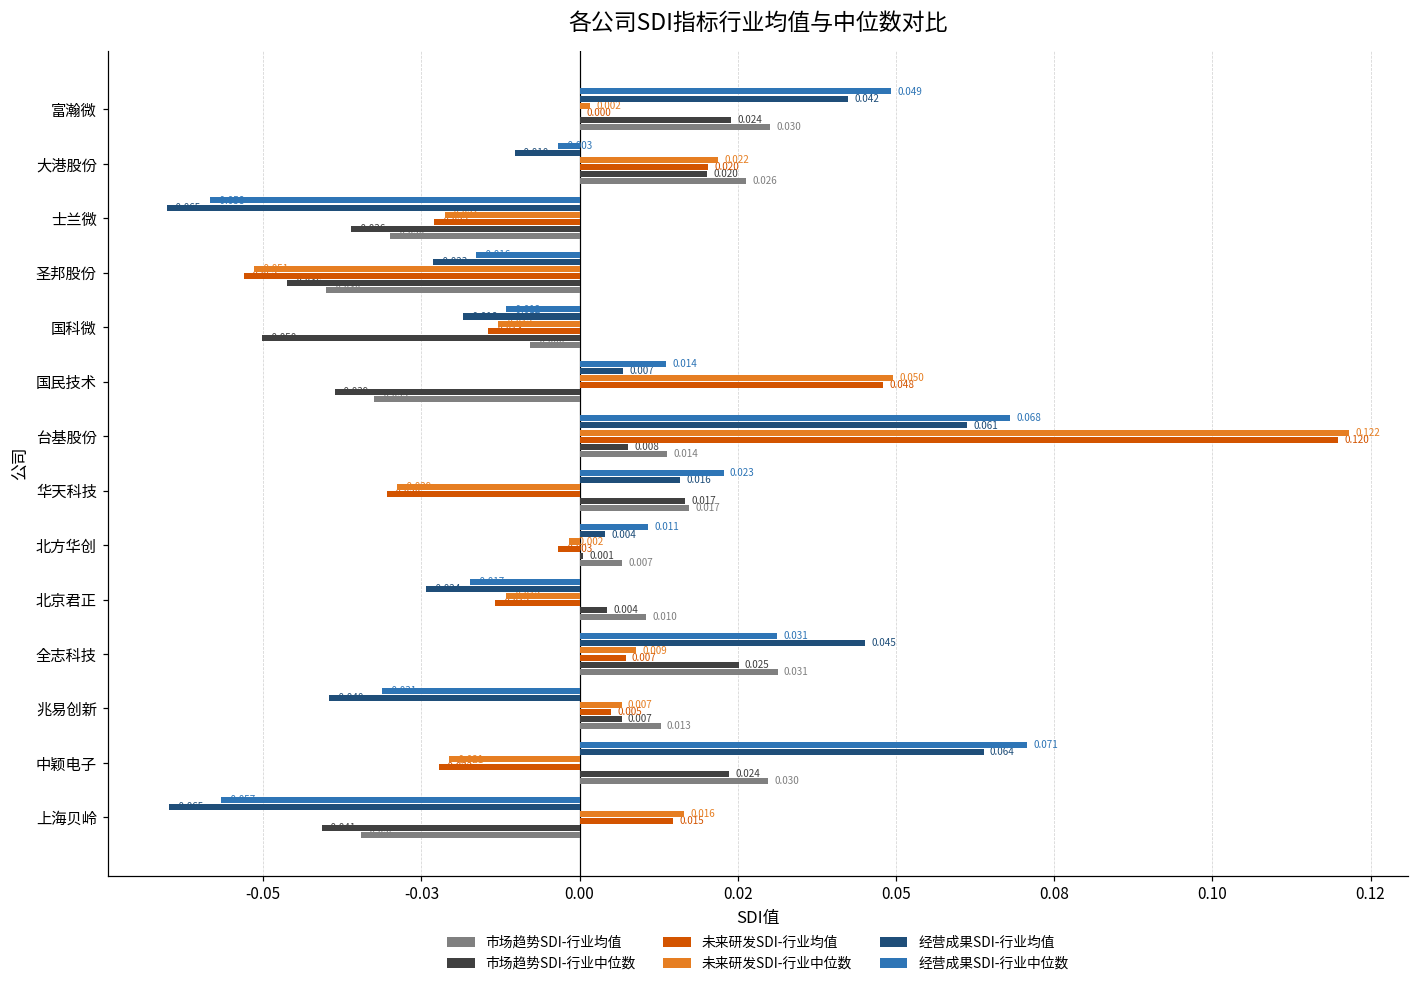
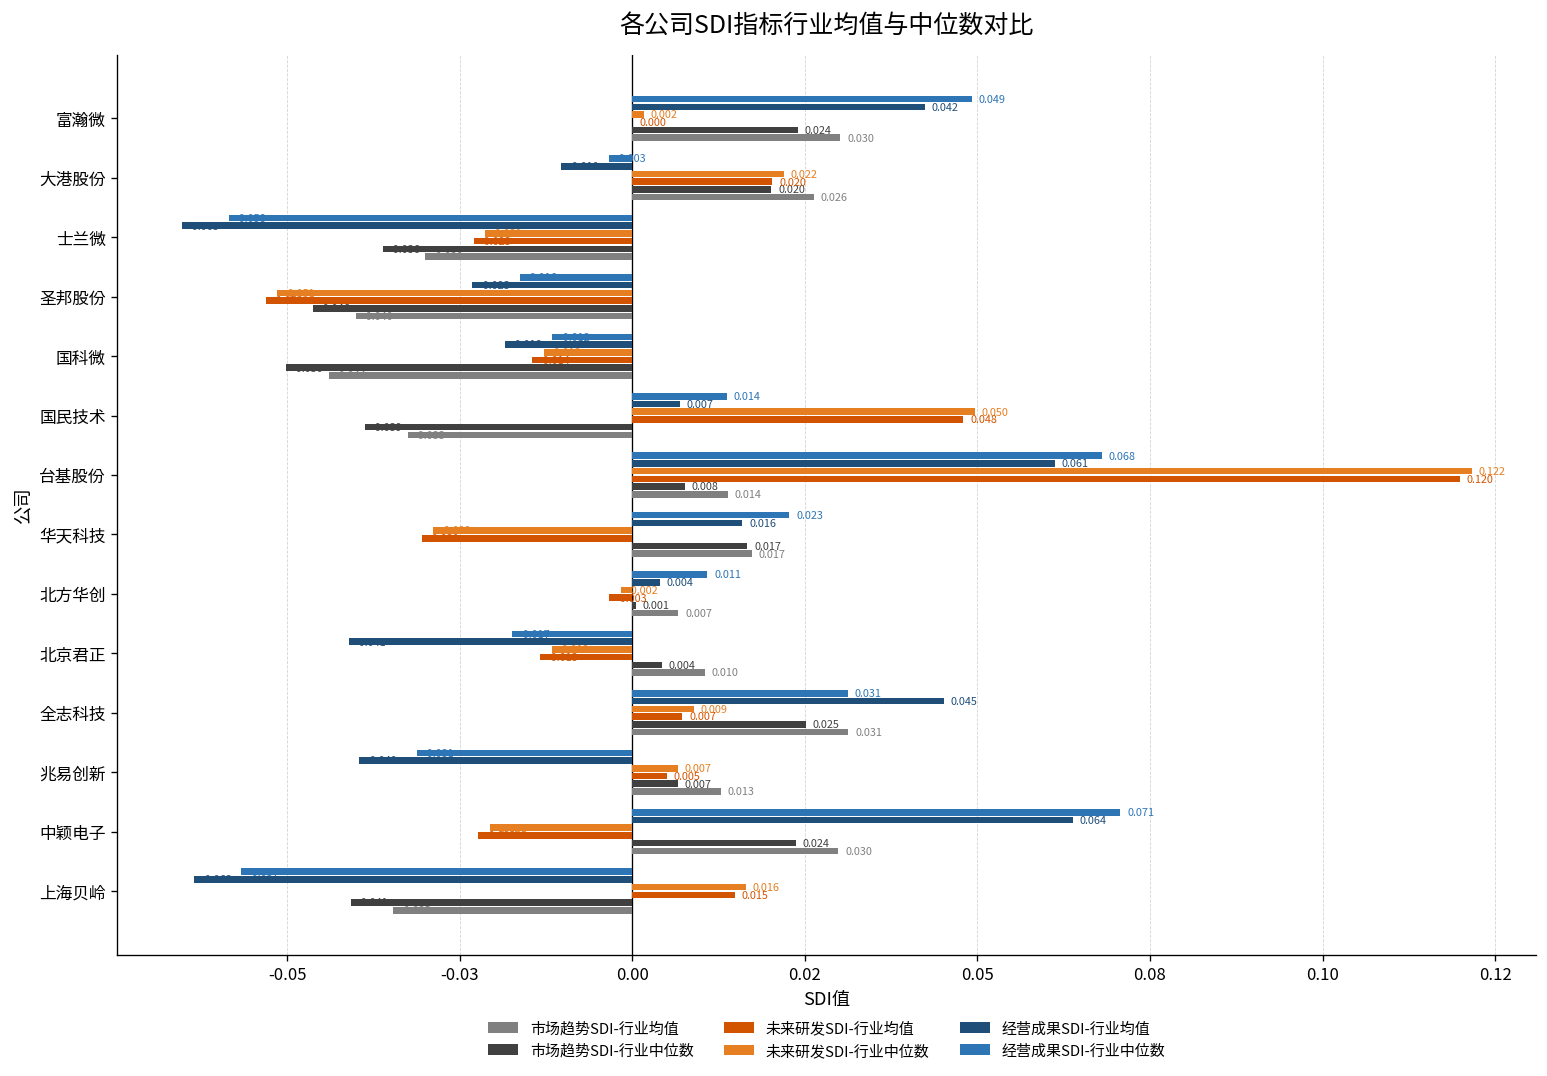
  {
    "市场趋势SDI-行业均值": {
      "富瀚微": 0.030,
      "大港股份": 0.026,
      "士兰微": -0.030,
-     "国科微": -0.008,
+     "国科微": -0.044,
      "台基股份": 0.014,
      "北方华创": 0.007,
      "北京君正": 0.010,
      "全志科技": 0.031,
      "兆易创新": 0.013,
      "中颖电子": 0.030,
      "上海贝岭": -0.035
    },
    "市场趋势SDI-行业中位数": {
      "富瀚微": 0.024,
      "圣邦股份": -0.046,
      "国民技术": -0.039,
      "台基股份": 0.008,
      "北方华创": 0.001,
      "北京君正": 0.004,
      "全志科技": 0.025,
      "中颖电子": 0.024
    },
    "经营成果SDI-行业均值": {
      "富瀚微": 0.042,
      "士兰微": -0.065,
      "圣邦股份": -0.023,
      "国民技术": 0.007,
      "台基股份": 0.061,
      "华天科技": 0.016,
      "北方华创": 0.004,
-     "北京君正": -0.024,
+     "北京君正": -0.041,
      "全志科技": 0.045,
      "兆易创新": -0.040,
      "中颖电子": 0.064,
-     "上海贝岭": -0.065
+     "上海贝岭": -0.063
    },
    "经营成果SDI-行业中位数": {
      "富瀚微": 0.049,
      "大港股份": -0.003,
      "士兰微": -0.058,
      "国科微": -0.012,
      "国民技术": 0.014,
      "台基股份": 0.068,
      "华天科技": 0.023,
      "北方华创": 0.011,
      "全志科技": 0.031,
      "中颖电子": 0.071
    }
  }
